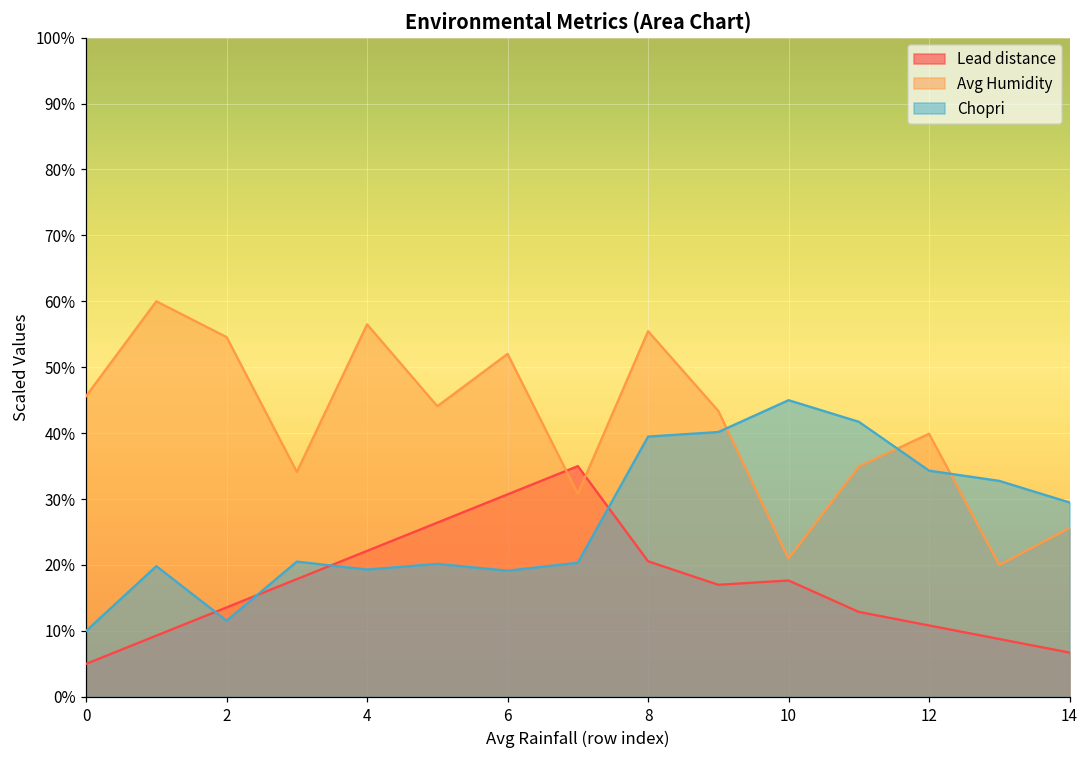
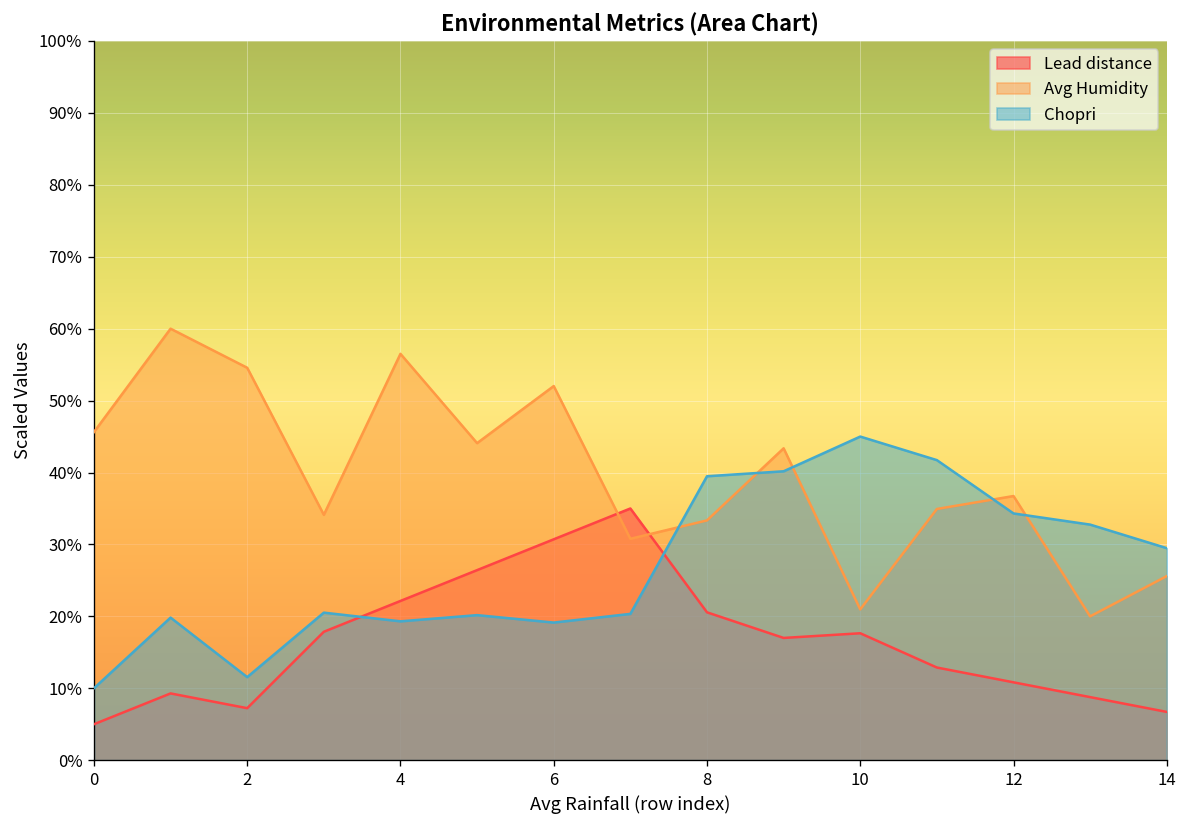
  {
    "Lead distance": {
      "0": "5%",
-     "2": "14%",
+     "2": "7%",
      "4": "22%",
      "6": "31%",
      "8": "21%",
      "10": "18%",
      "12": "11%",
      "14": "7%"
    },
    "Avg Humidity": {
      "0": "46%",
      "2": "55%",
      "4": "57%",
      "6": "52%",
-     "8": "55%",
+     "8": "33%",
      "10": "21%",
-     "12": "40%",
+     "12": "37%",
      "14": "26%"
    },
    "Chopri": {
      "0": "10%",
      "2": "12%",
      "4": "19%",
      "6": "19%",
      "8": "39%",
      "10": "45%",
      "12": "34%",
      "14": "29%"
    }
  }
